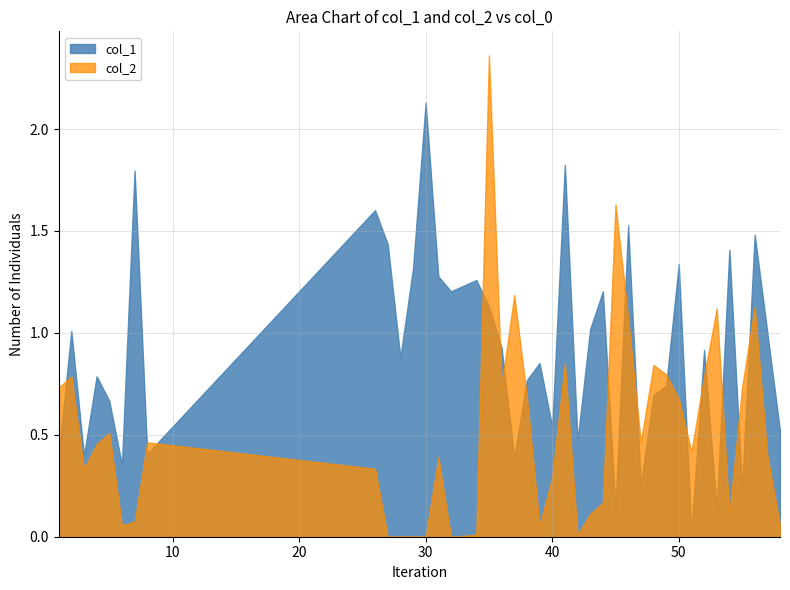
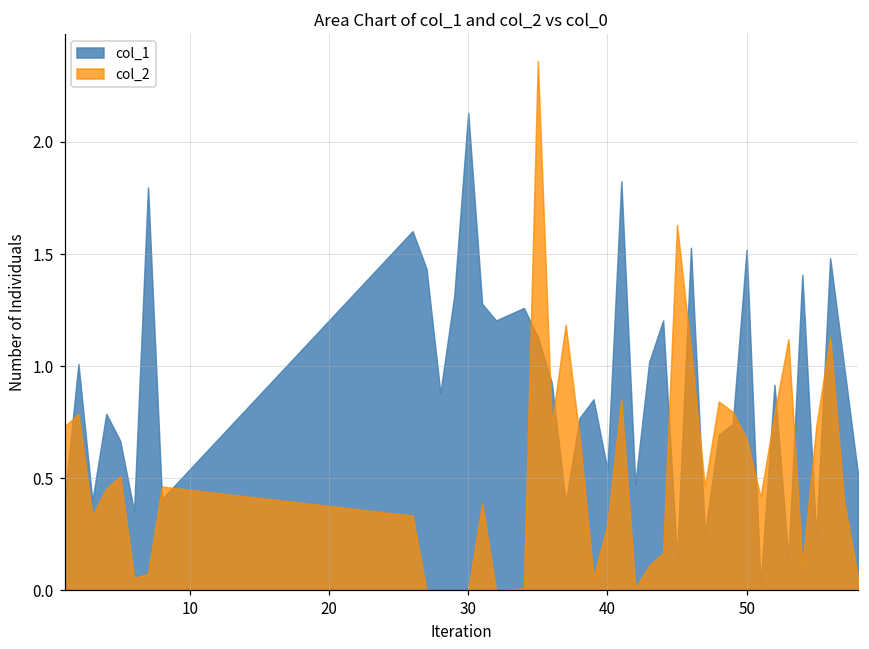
  {
    "col_1": {
      "30": 2.13,
      "40": 0.54,
-     "50": 1.34
+     "50": 1.52
    },
    "col_2": {
      "30": 0.00,
      "40": 0.29,
      "50": 0.68
    }
  }
